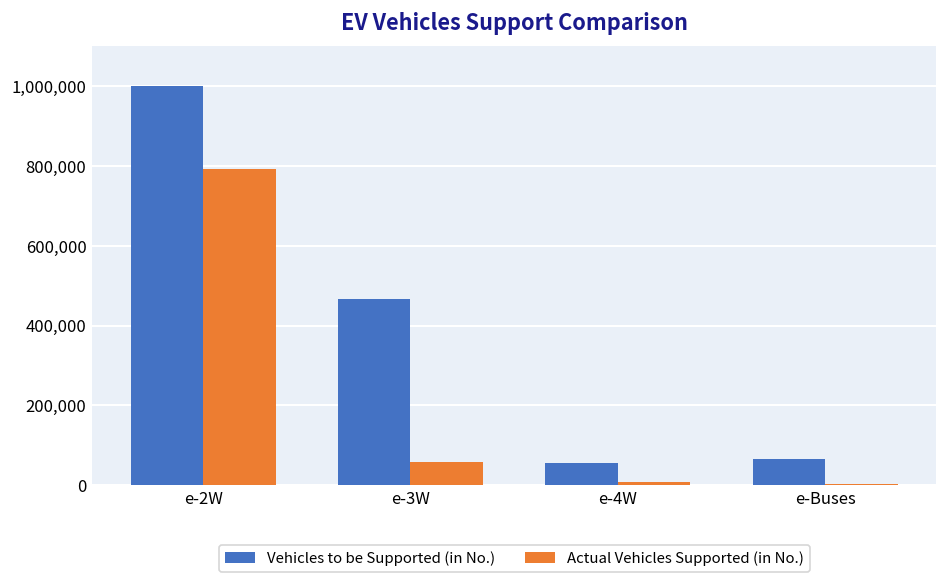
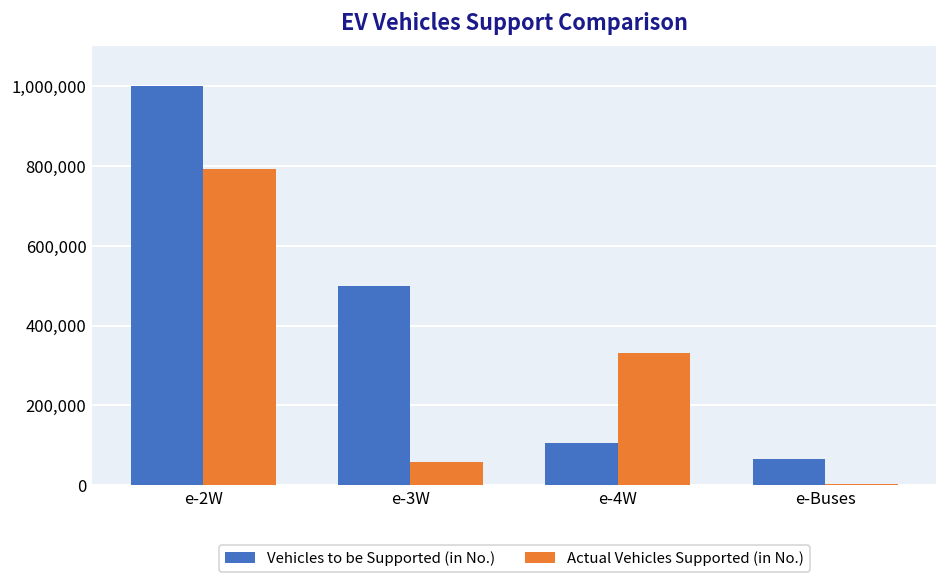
  {
    "Vehicles to be Supported (in No.)": {
      "e-2W": "1,000,000",
-     "e-3W": "470,000",
-     "e-4W": "60,000",
+     "e-3W": "500,000",
+     "e-4W": "110,000",
      "e-Buses": "70,000"
    },
    "Actual Vehicles Supported (in No.)": {
      "e-2W": "790,000",
      "e-3W": "60,000",
-     "e-4W": "10,000"
+     "e-4W": "330,000"
    }
  }
